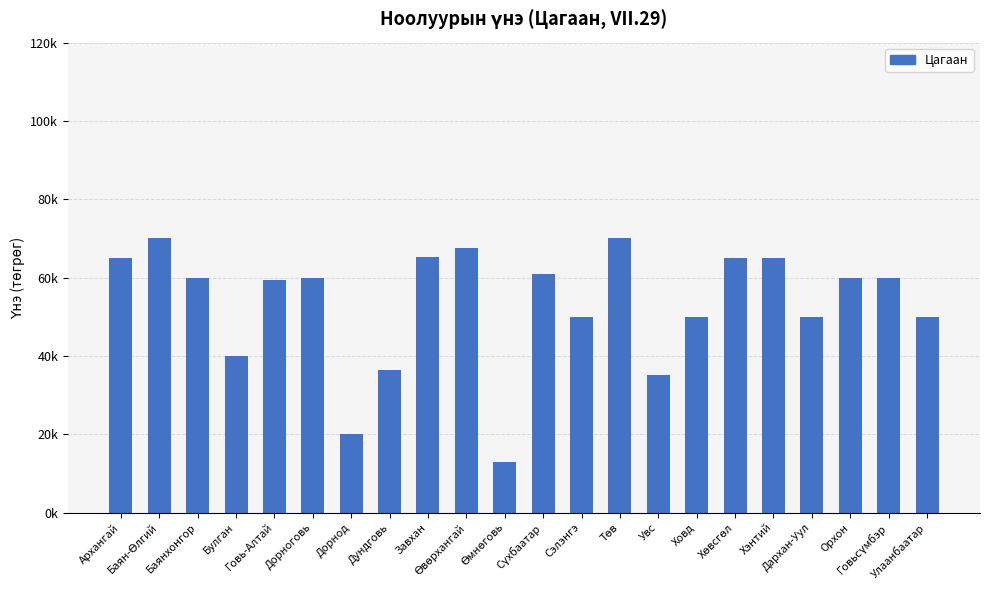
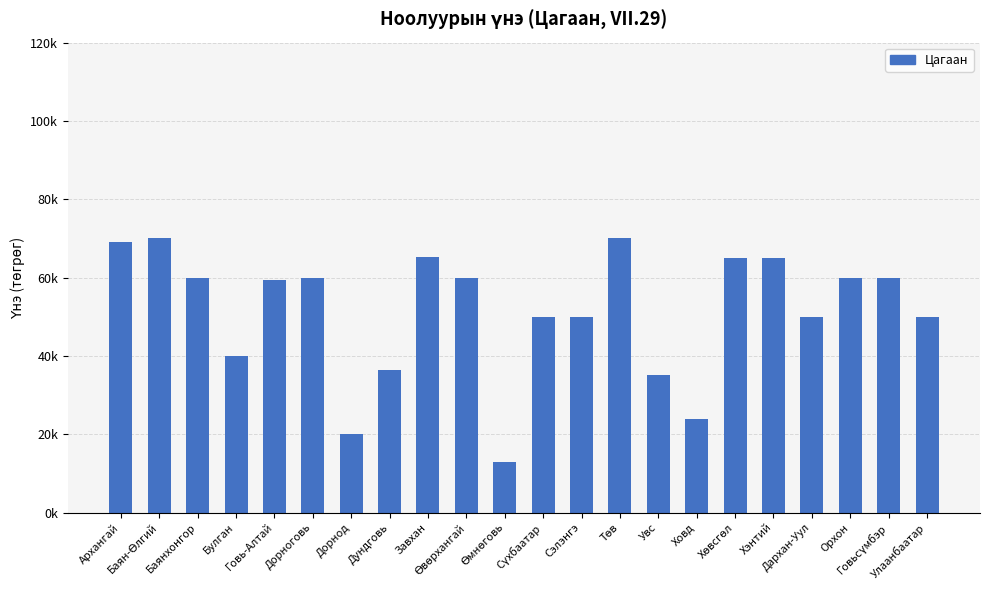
  {
-   "Архангай": 65000,
+   "Архангай": 69000,
    "Баян-Өлгий": 70000,
    "Баянхонгор": 60000,
    "Булган": 40000,
    "Говь-Алтай": 59000,
    "Дорноговь": 60000,
    "Дорнод": 20000,
    "Дундговь": 36000,
    "Завхан": 65000,
-   "Өвөрхангай": 67000,
+   "Өвөрхангай": 60000,
    "Өмнөговь": 13000,
-   "Сүхбаатар": 61000,
+   "Сүхбаатар": 50000,
    "Сэлэнгэ": 50000,
    "Төв": 70000,
    "Увс": 35000,
-   "Ховд": 50000,
+   "Ховд": 24000,
    "Хөвсгөл": 65000,
    "Хэнтий": 65000,
    "Дархан-Уул": 50000,
    "Орхон": 60000,
    "Говьсүмбэр": 60000,
    "Улаанбаатар": 50000
  }
